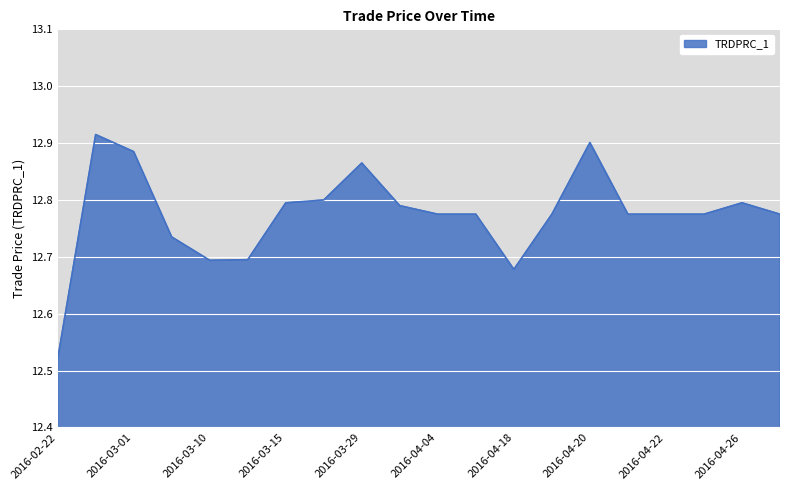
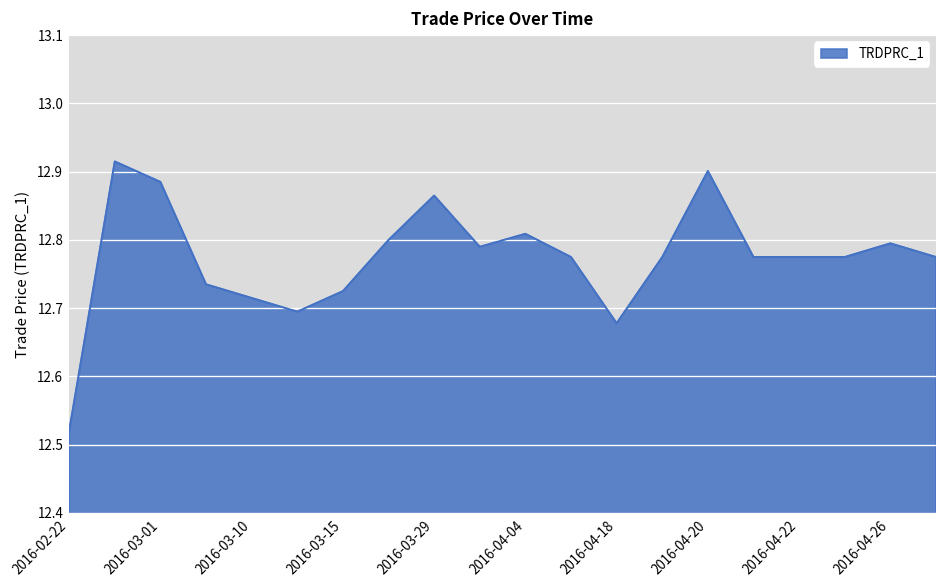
  {
    "2016-02-22": 12.52,
    "2016-03-01": 12.89,
-   "2016-03-10": 12.69,
-   "2016-03-15": 12.80,
+   "2016-03-10": 12.72,
+   "2016-03-15": 12.73,
    "2016-03-29": 12.87,
-   "2016-04-04": 12.78,
+   "2016-04-04": 12.81,
    "2016-04-18": 12.68,
    "2016-04-20": 12.90,
    "2016-04-22": 12.78,
    "2016-04-26": 12.80
  }
